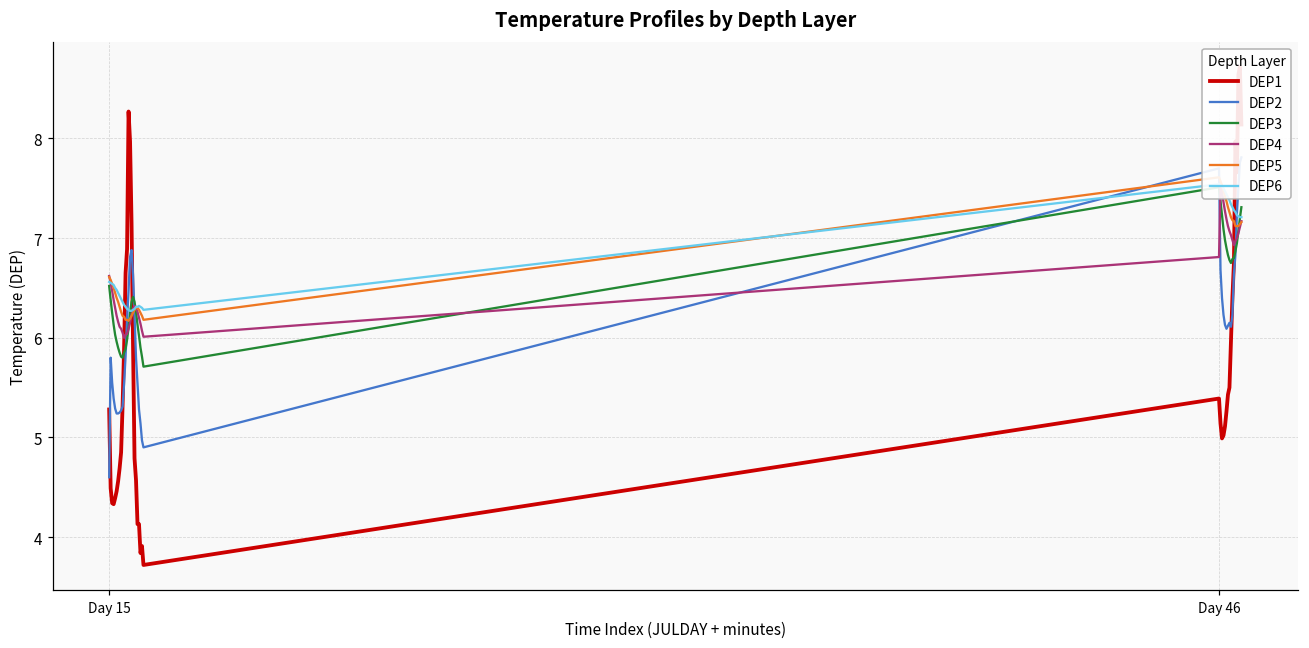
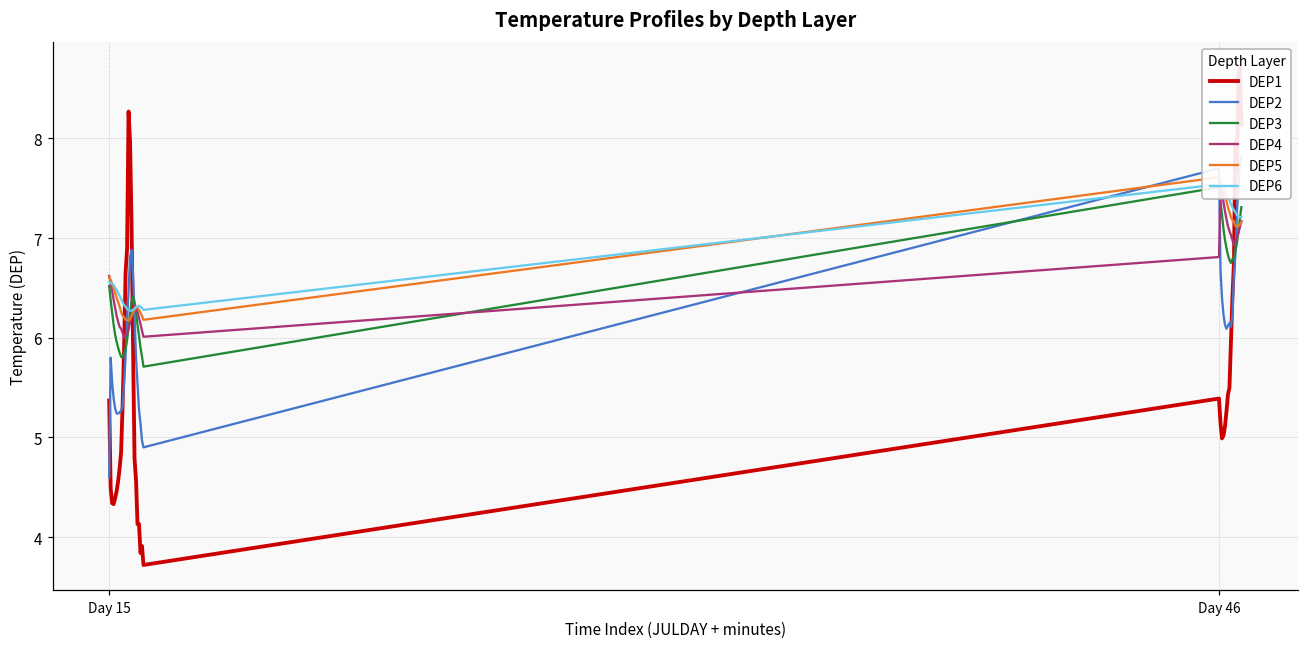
  {
    "DEP1": {
-     "Day 15": 5.3,
+     "Day 15": 5.4,
      "Day 46": 5.4
    },
    "DEP2": {
      "Day 15": 4.6
    },
    "DEP3": {
      "Day 15": 6.5
    },
    "DEP4": {
      "Day 46": 6.8
    }
  }
